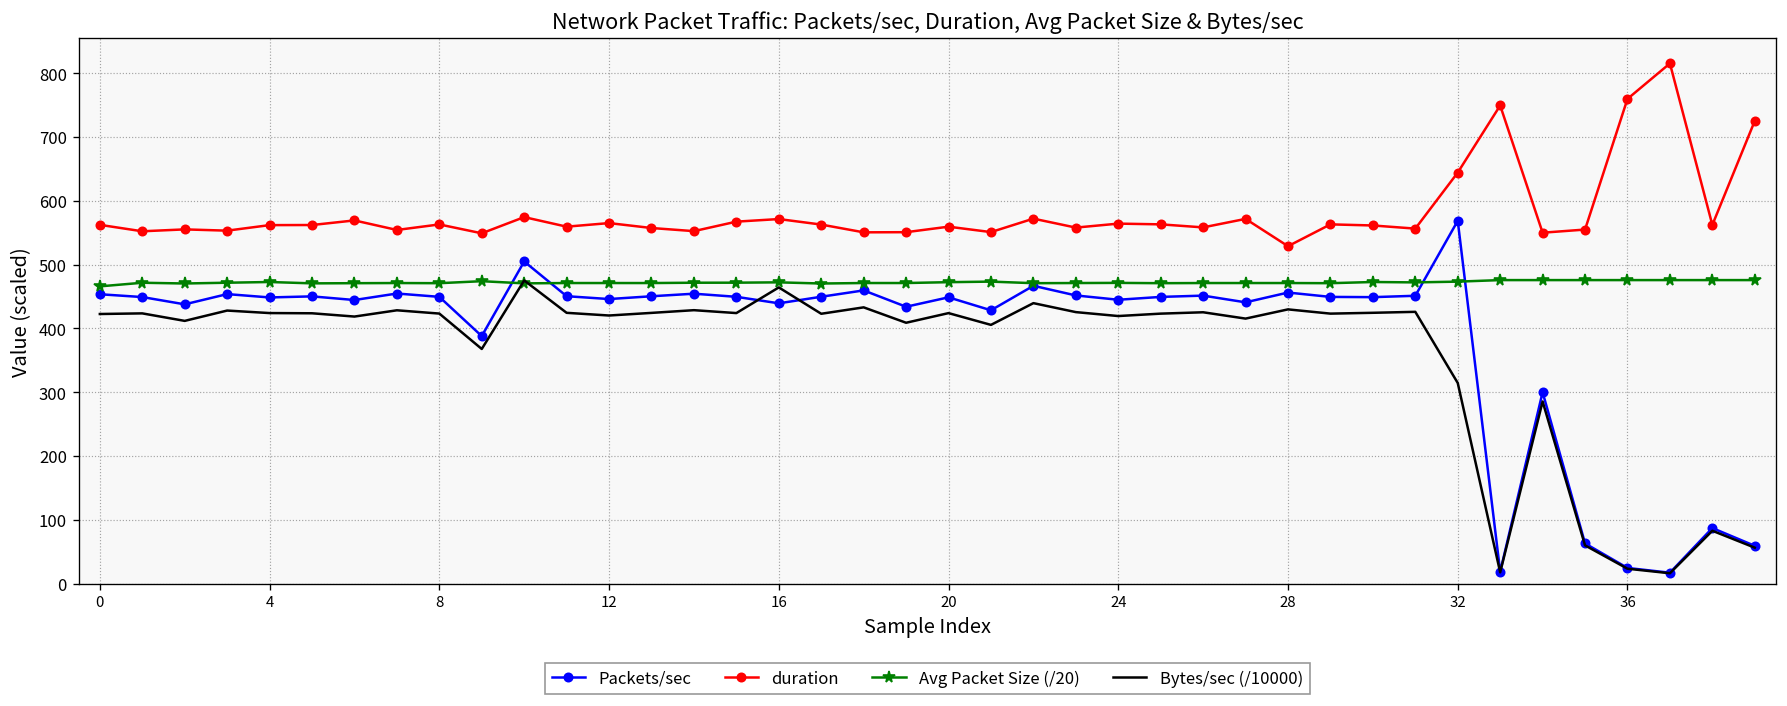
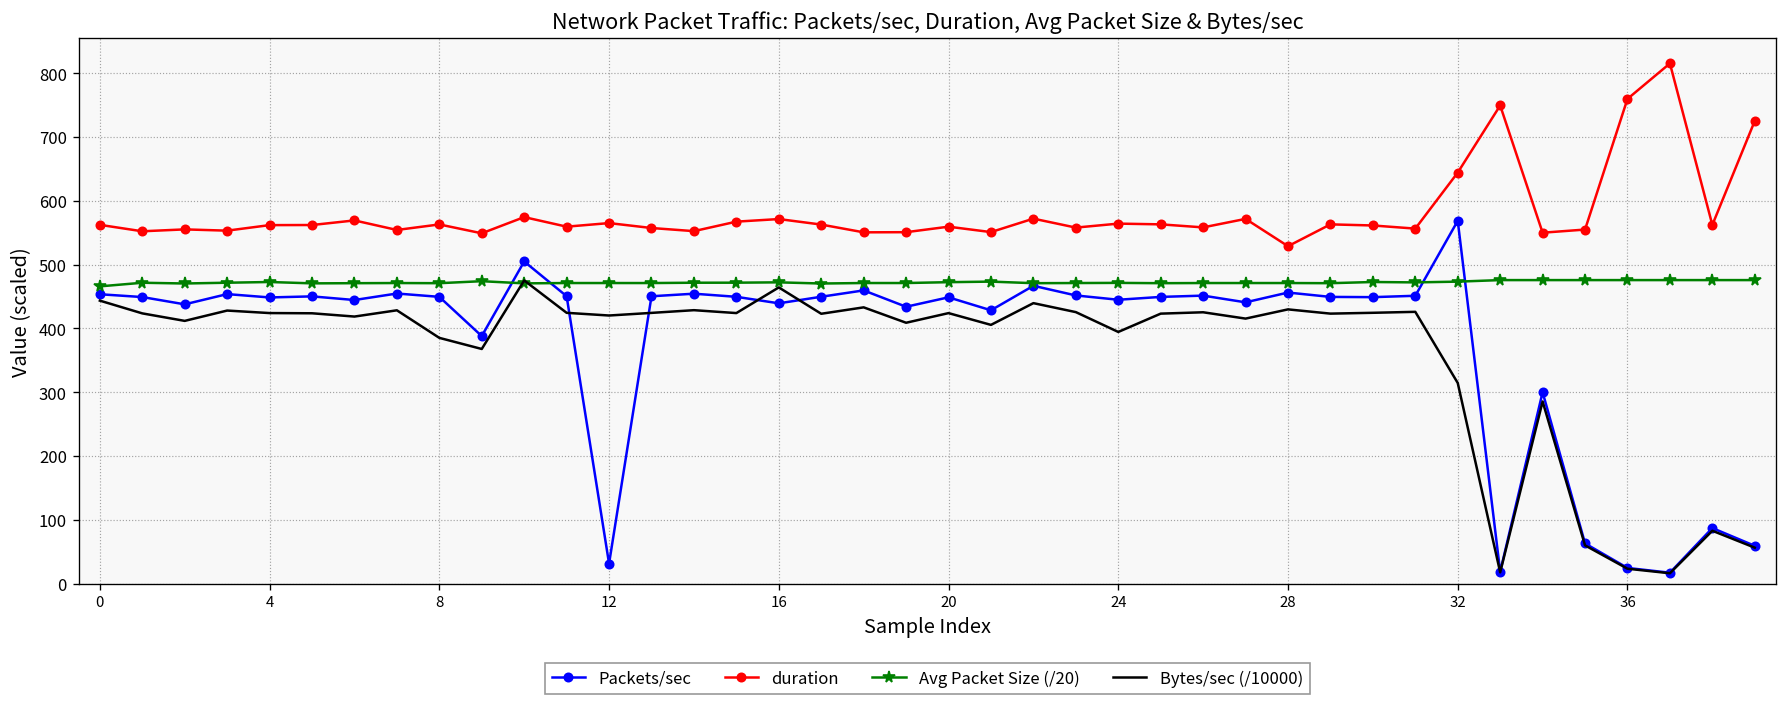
  {
    "Packets/sec": {
      "0": 450,
      "4": 450,
      "8": 450,
-     "12": 450,
+     "12": 30,
      "16": 440,
      "20": 450,
      "24": 440,
      "28": 460,
      "32": 570
    },
    "duration": {
      "0": 560,
      "4": 560,
      "8": 560,
      "12": 570,
      "16": 570,
      "20": 560,
      "24": 560,
      "28": 530,
      "32": 640,
      "36": 760
    },
    "Avg Packet Size (/20)": {
      "0": 470,
      "4": 470,
      "8": 470,
      "12": 470,
      "16": 470,
      "20": 470,
      "24": 470,
      "28": 470,
      "32": 470,
      "36": 480
    },
    "Bytes/sec (/10000)": {
-     "0": 420,
+     "0": 440,
      "4": 420,
-     "8": 420,
+     "8": 390,
      "12": 420,
      "16": 460,
      "20": 420,
-     "24": 420,
+     "24": 390,
      "28": 430,
      "32": 310
    }
  }
